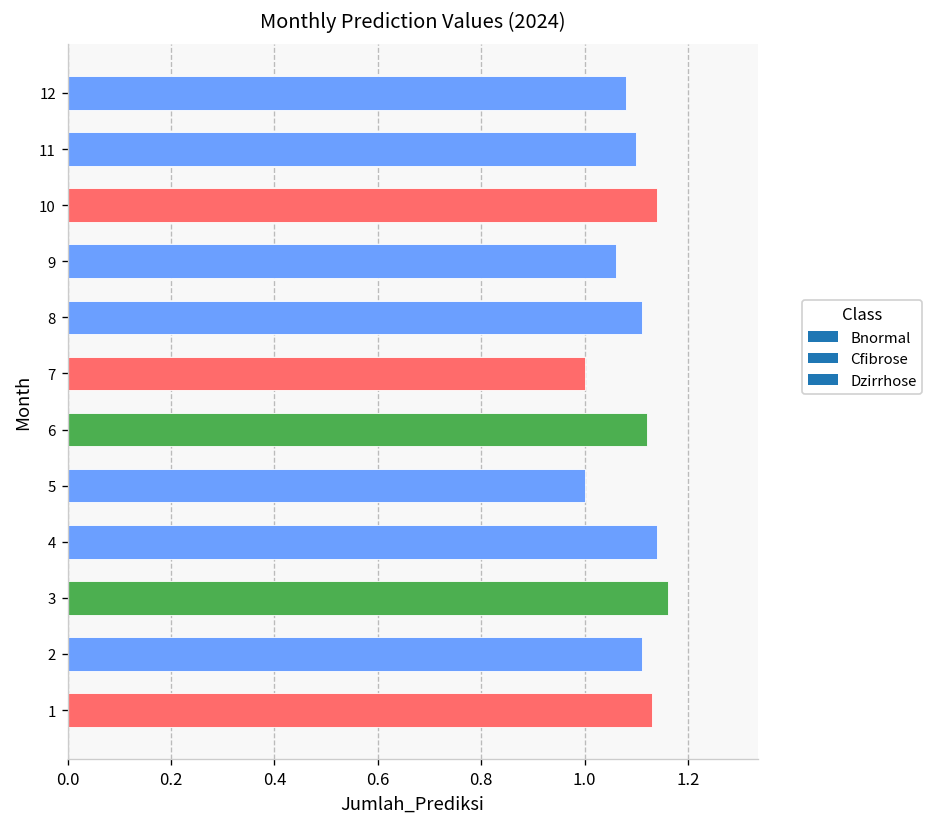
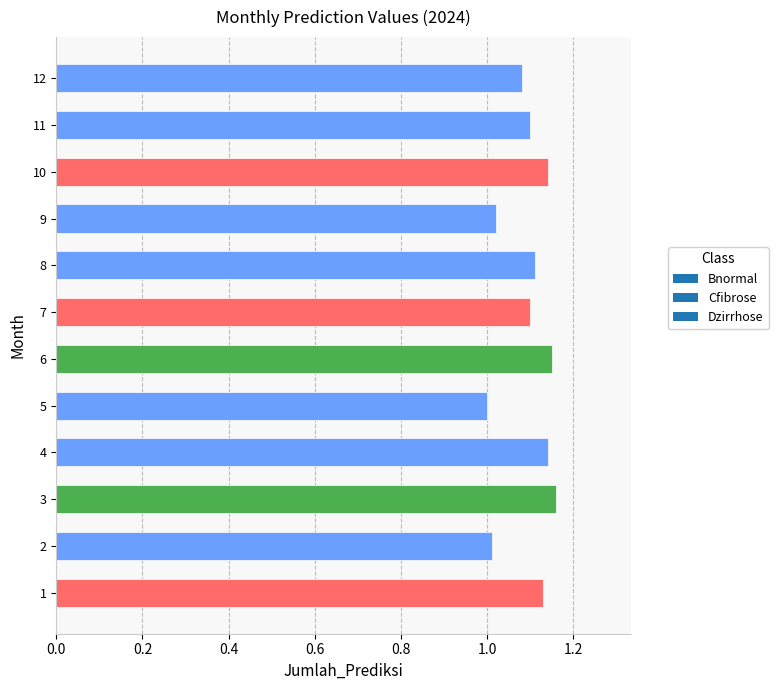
  {
    "12": 1.08,
    "11": 1.10,
    "10": 1.14,
-   "9": 1.06,
+   "9": 1.02,
    "8": 1.11,
-   "7": 1.0,
-   "6": 1.12,
+   "7": 1.1,
+   "6": 1.15,
    "5": 1.00,
    "4": 1.14,
    "3": 1.16,
-   "2": 1.11,
+   "2": 1.01,
    "1": 1.13
  }
